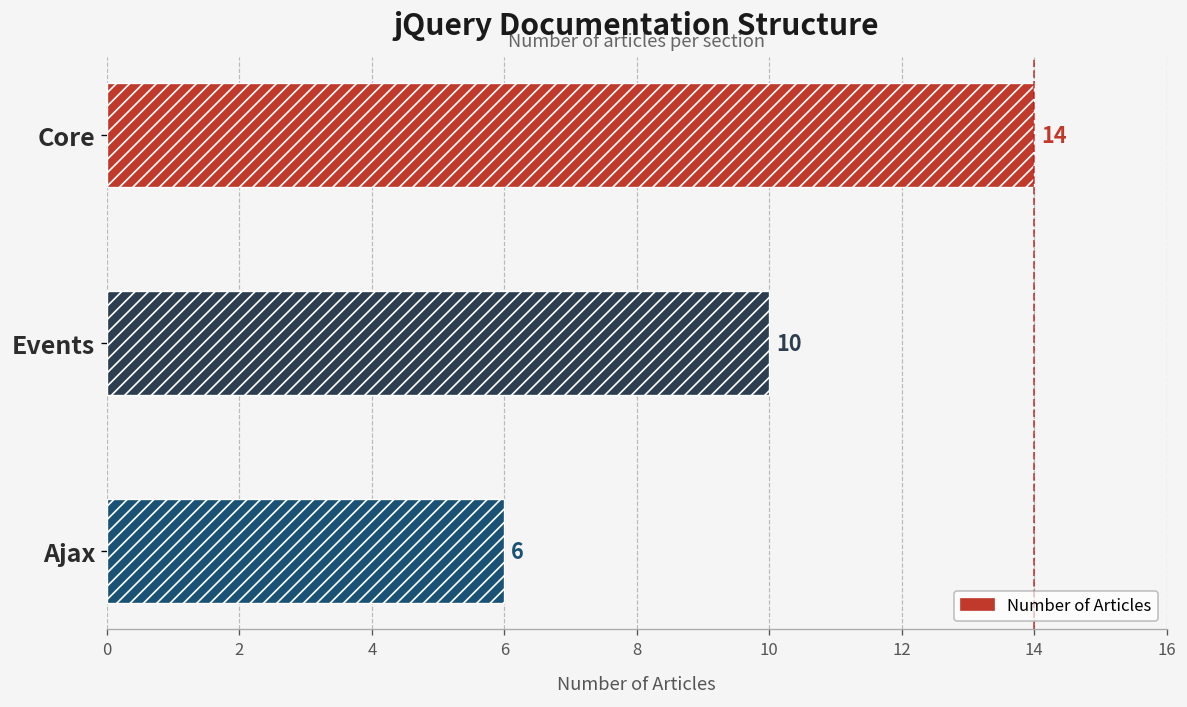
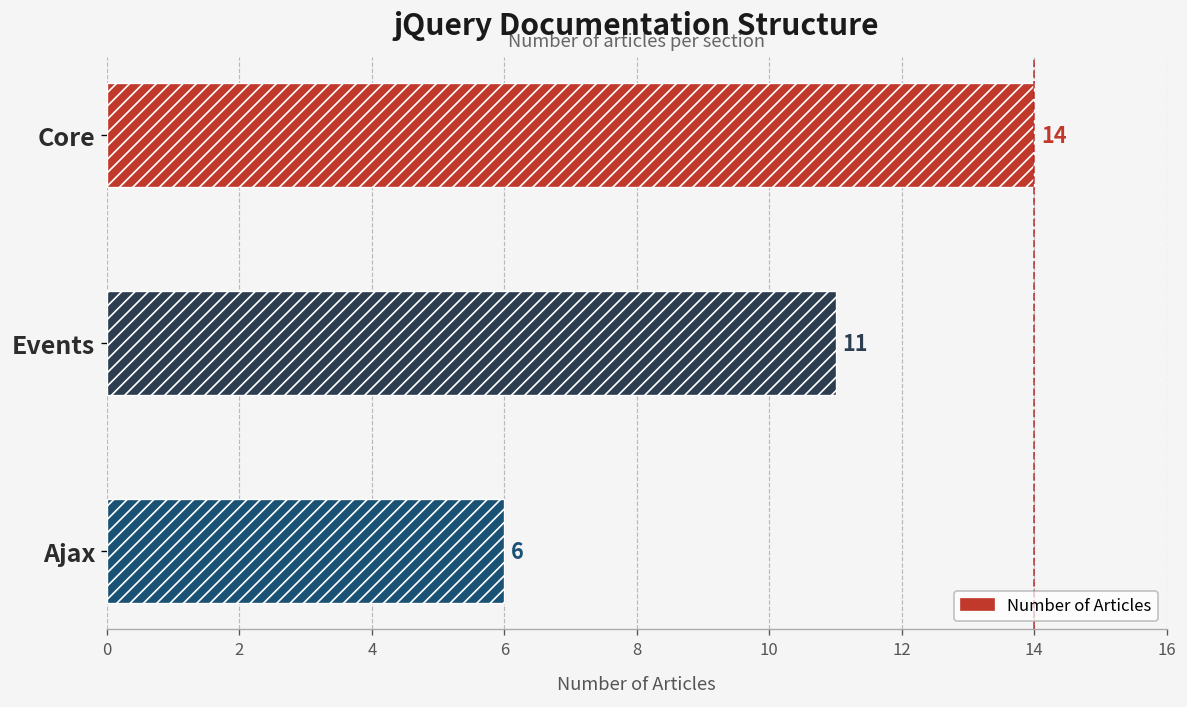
  {
    "Core": 14,
-   "Events": 10,
+   "Events": 11,
    "Ajax": 6
  }
